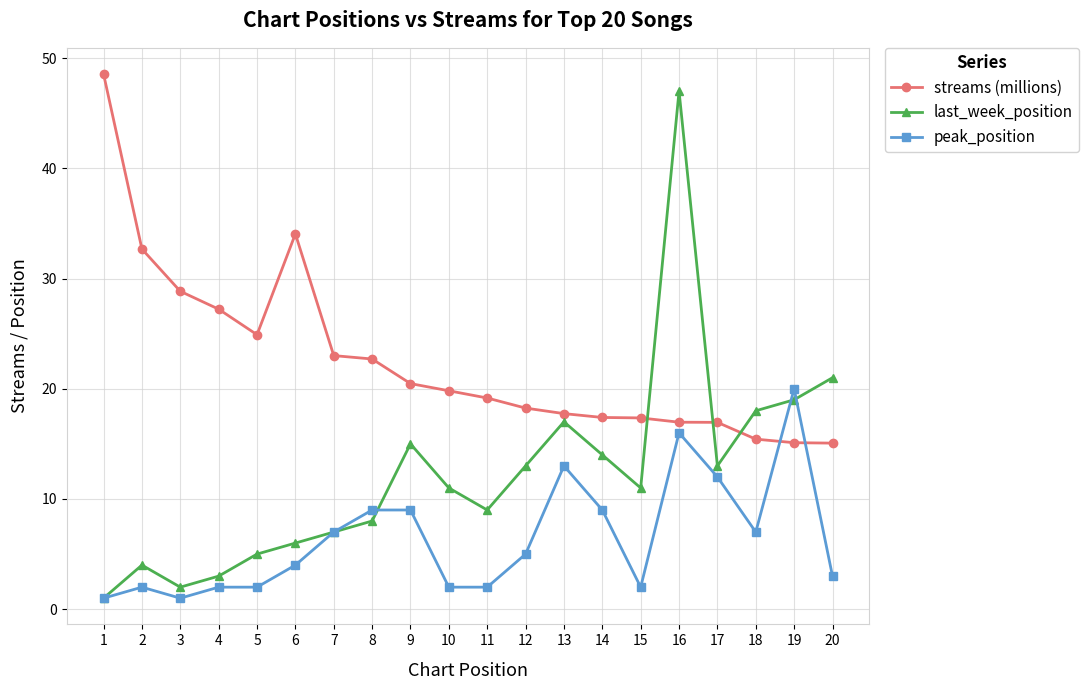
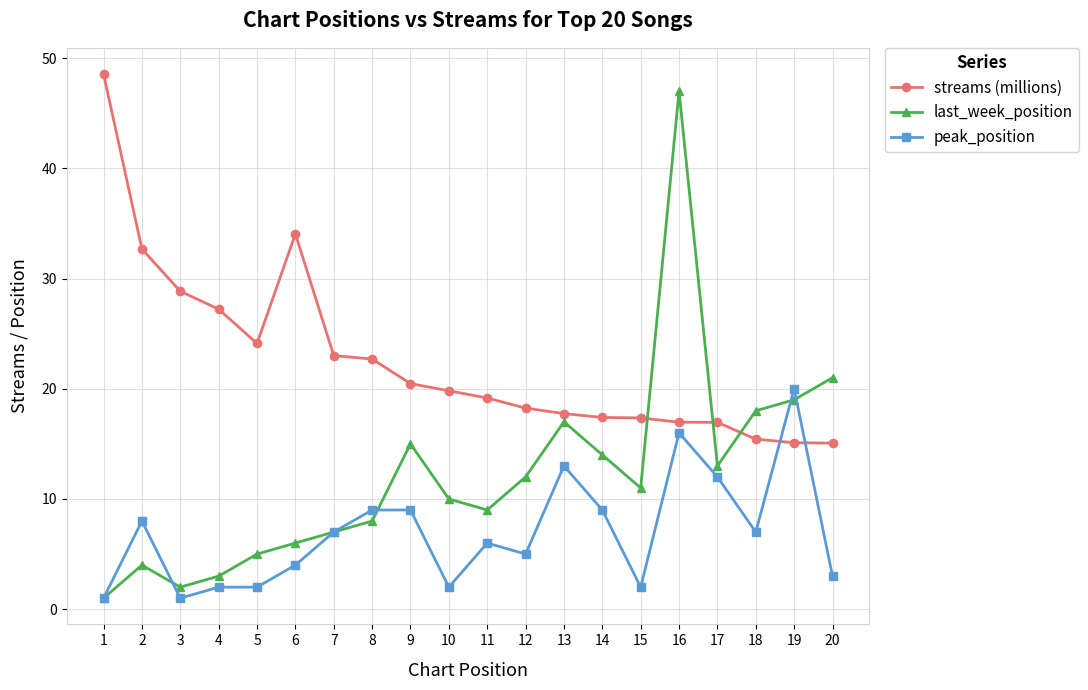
  {
    "streams (millions)": {
      "1": 48.5,
      "2": 32.7,
      "3": 28.8,
      "4": 27.2,
-     "5": 24.9,
+     "5": 24.1,
      "6": 34.0,
      "7": 23.0,
      "8": 22.7,
      "9": 20.5,
      "10": 19.8,
      "11": 19.2,
      "12": 18.2,
      "13": 17.7,
      "14": 17.4,
      "15": 17.4,
      "16": 17.0,
      "17": 17.0,
      "18": 15.4,
      "19": 15.1,
      "20": 15.1
    },
    "last_week_position": {
      "2": 4,
      "3": 2,
      "4": 3,
      "5": 5,
      "6": 6,
      "8": 8,
      "9": 15,
-     "10": 11,
+     "10": 10,
      "11": 9,
-     "12": 13,
+     "12": 12,
      "13": 17,
      "14": 14,
      "15": 11,
      "16": 47,
      "17": 13,
      "18": 18,
      "19": 19,
      "20": 21
    },
    "peak_position": {
-     "2": 2,
+     "2": 8,
      "3": 1,
      "4": 2,
      "5": 2,
      "6": 4,
      "8": 9,
      "9": 9,
      "10": 2,
-     "11": 2,
+     "11": 6,
      "12": 5,
      "13": 13,
      "14": 9,
      "15": 2,
      "16": 16,
      "17": 12,
      "18": 7,
      "19": 20,
      "20": 3
    }
  }
